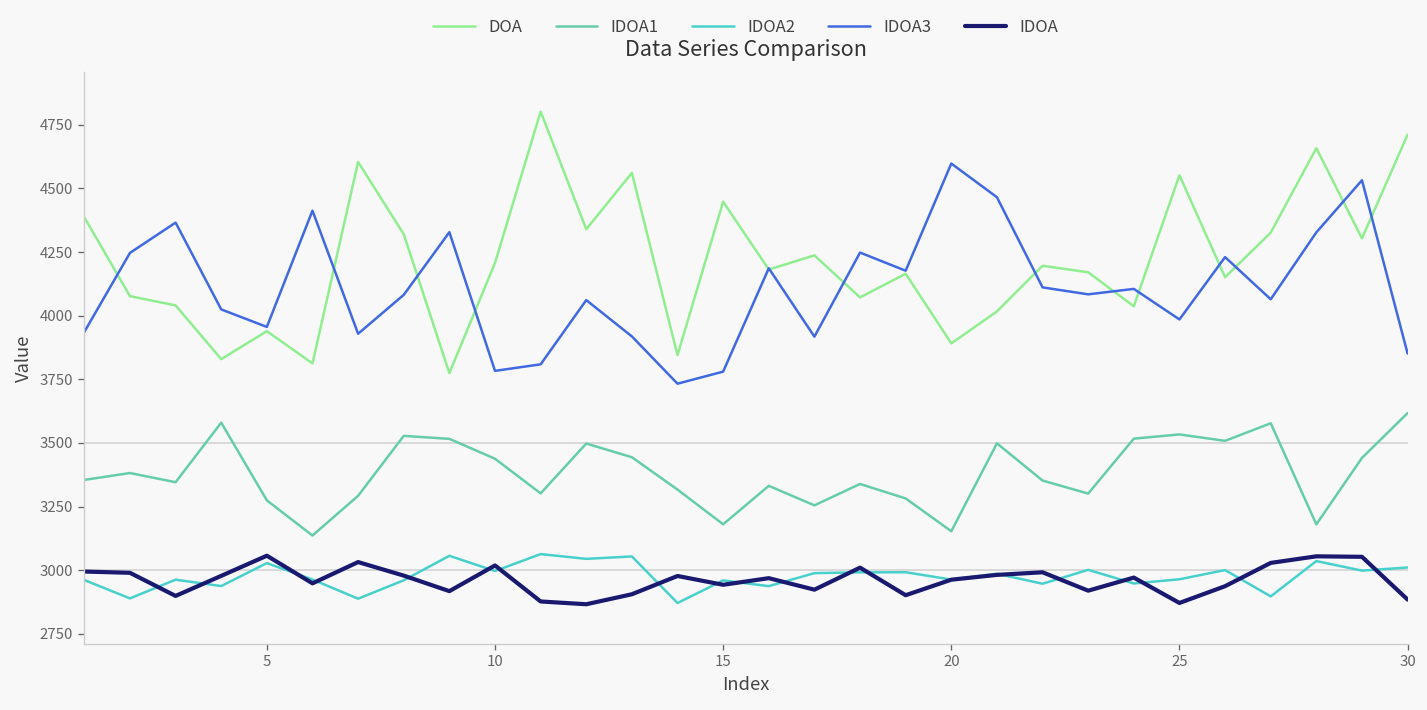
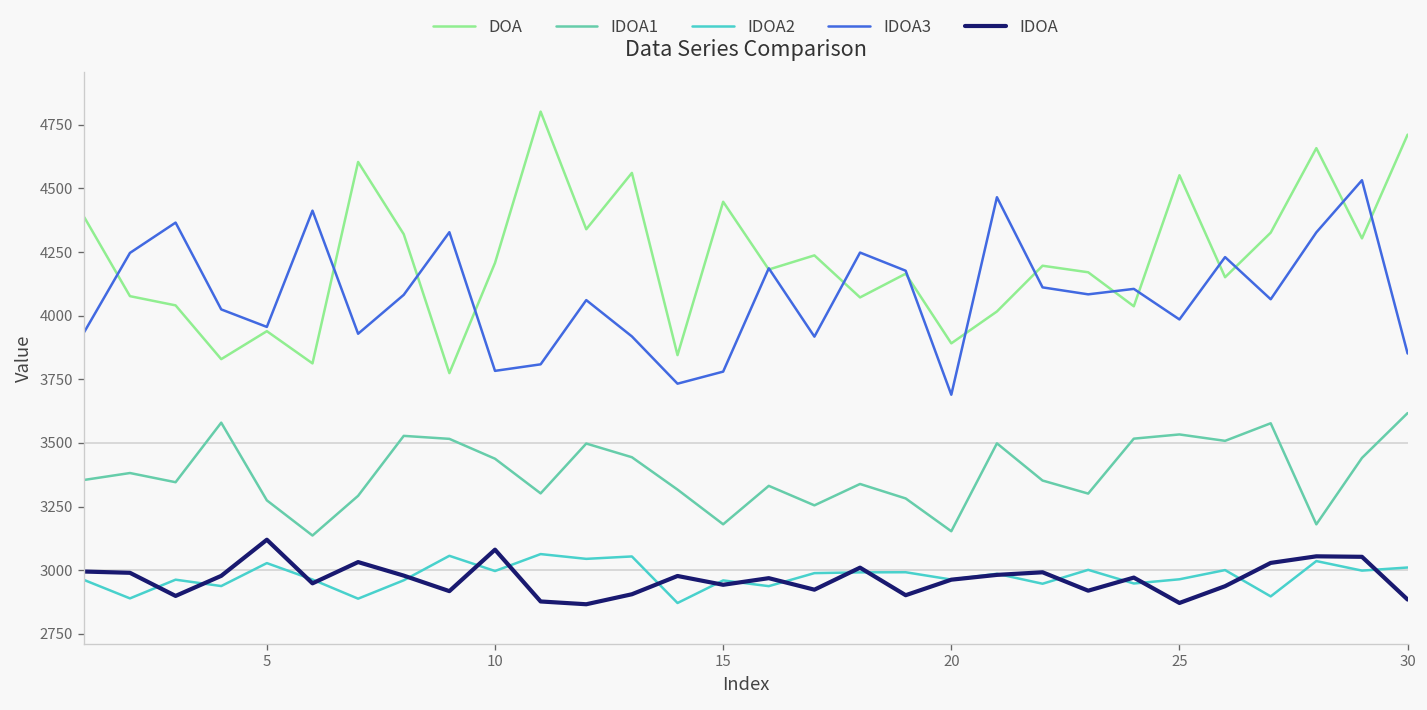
  {
    "IDOA3": {
      "5": 3960,
      "10": 3780,
      "15": 3780,
-     "20": 4600,
+     "20": 3690,
      "25": 3980,
      "30": 3850
    },
    "IDOA": {
-     "5": 3060,
-     "10": 3020,
+     "5": 3120,
+     "10": 3080,
      "15": 2940,
      "25": 2870,
      "30": 2880
    }
  }
